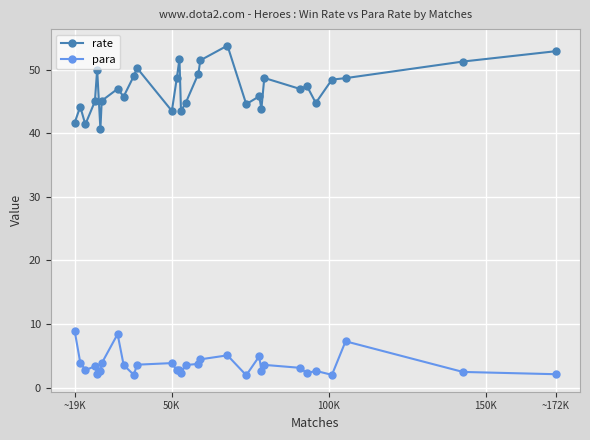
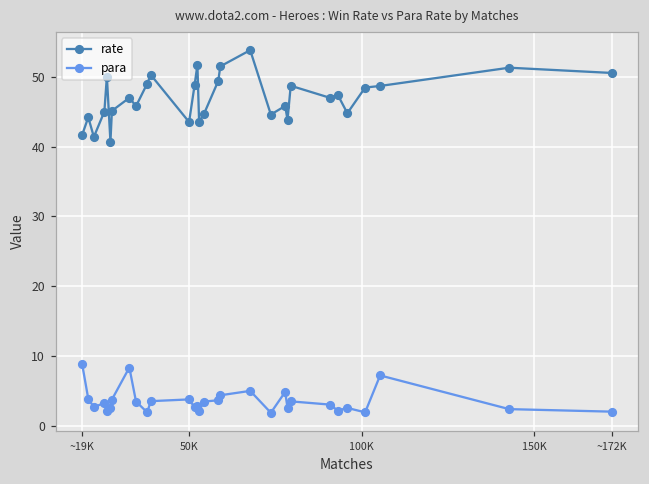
  {
    "rate": {
      "~19K": 42,
-     "~172K": 53
+     "~172K": 51
    },
    "para": {
      "~19K": 9,
      "~172K": 2
    }
  }
